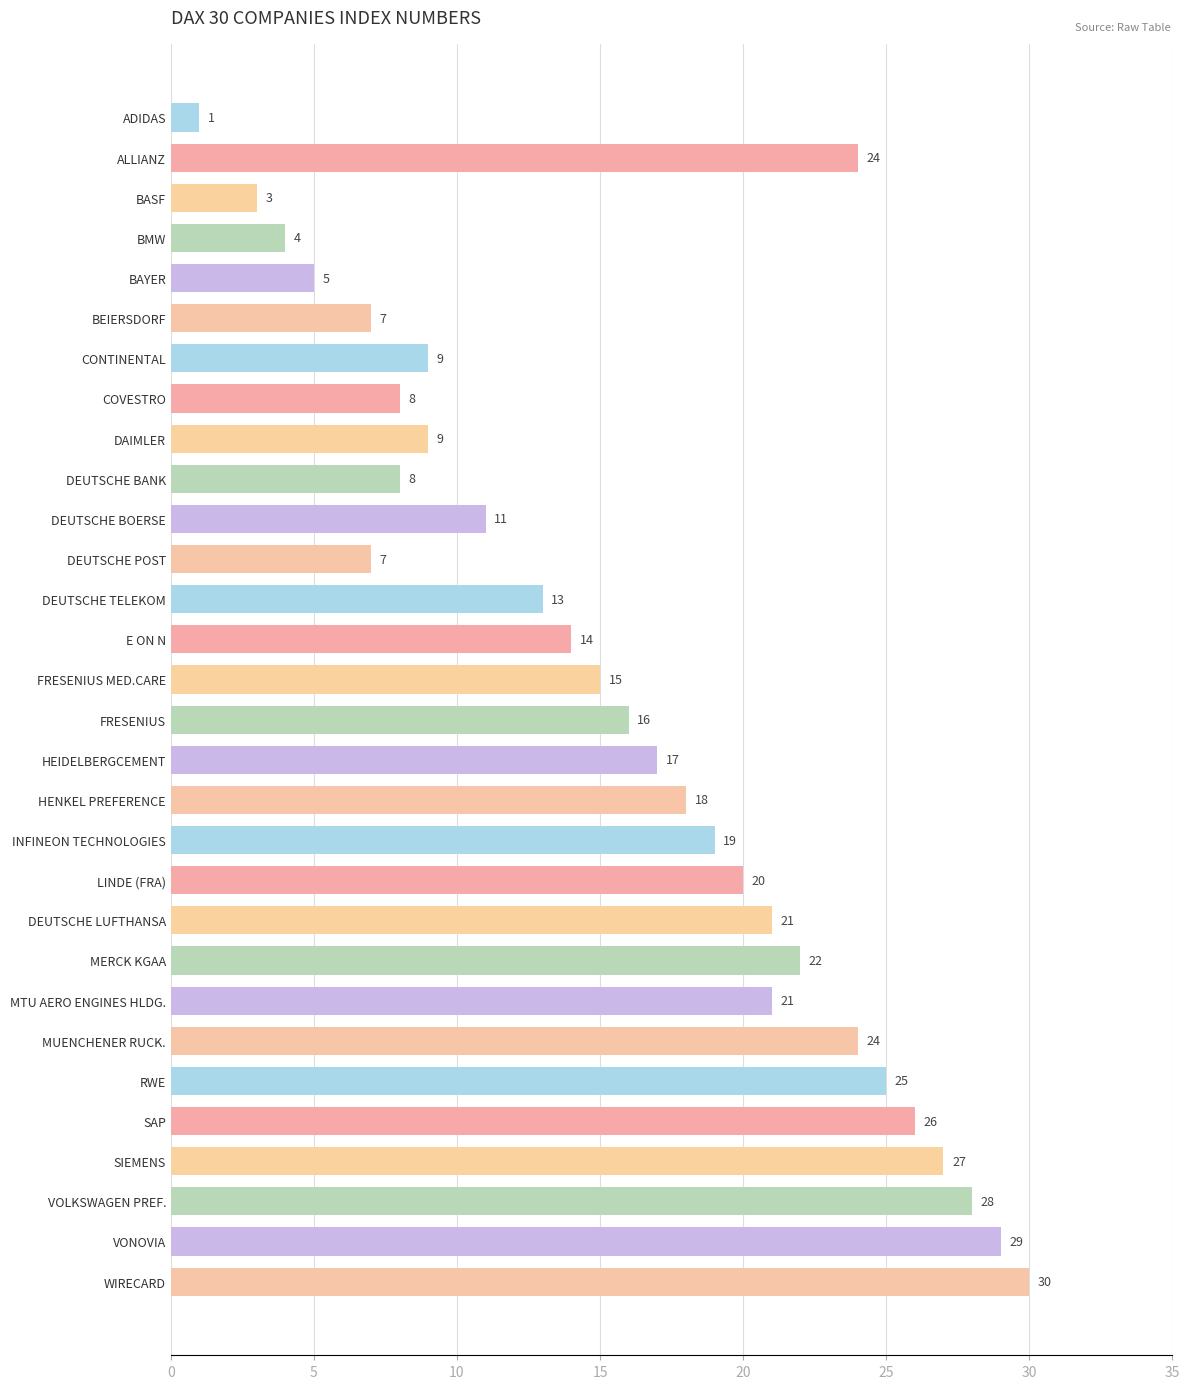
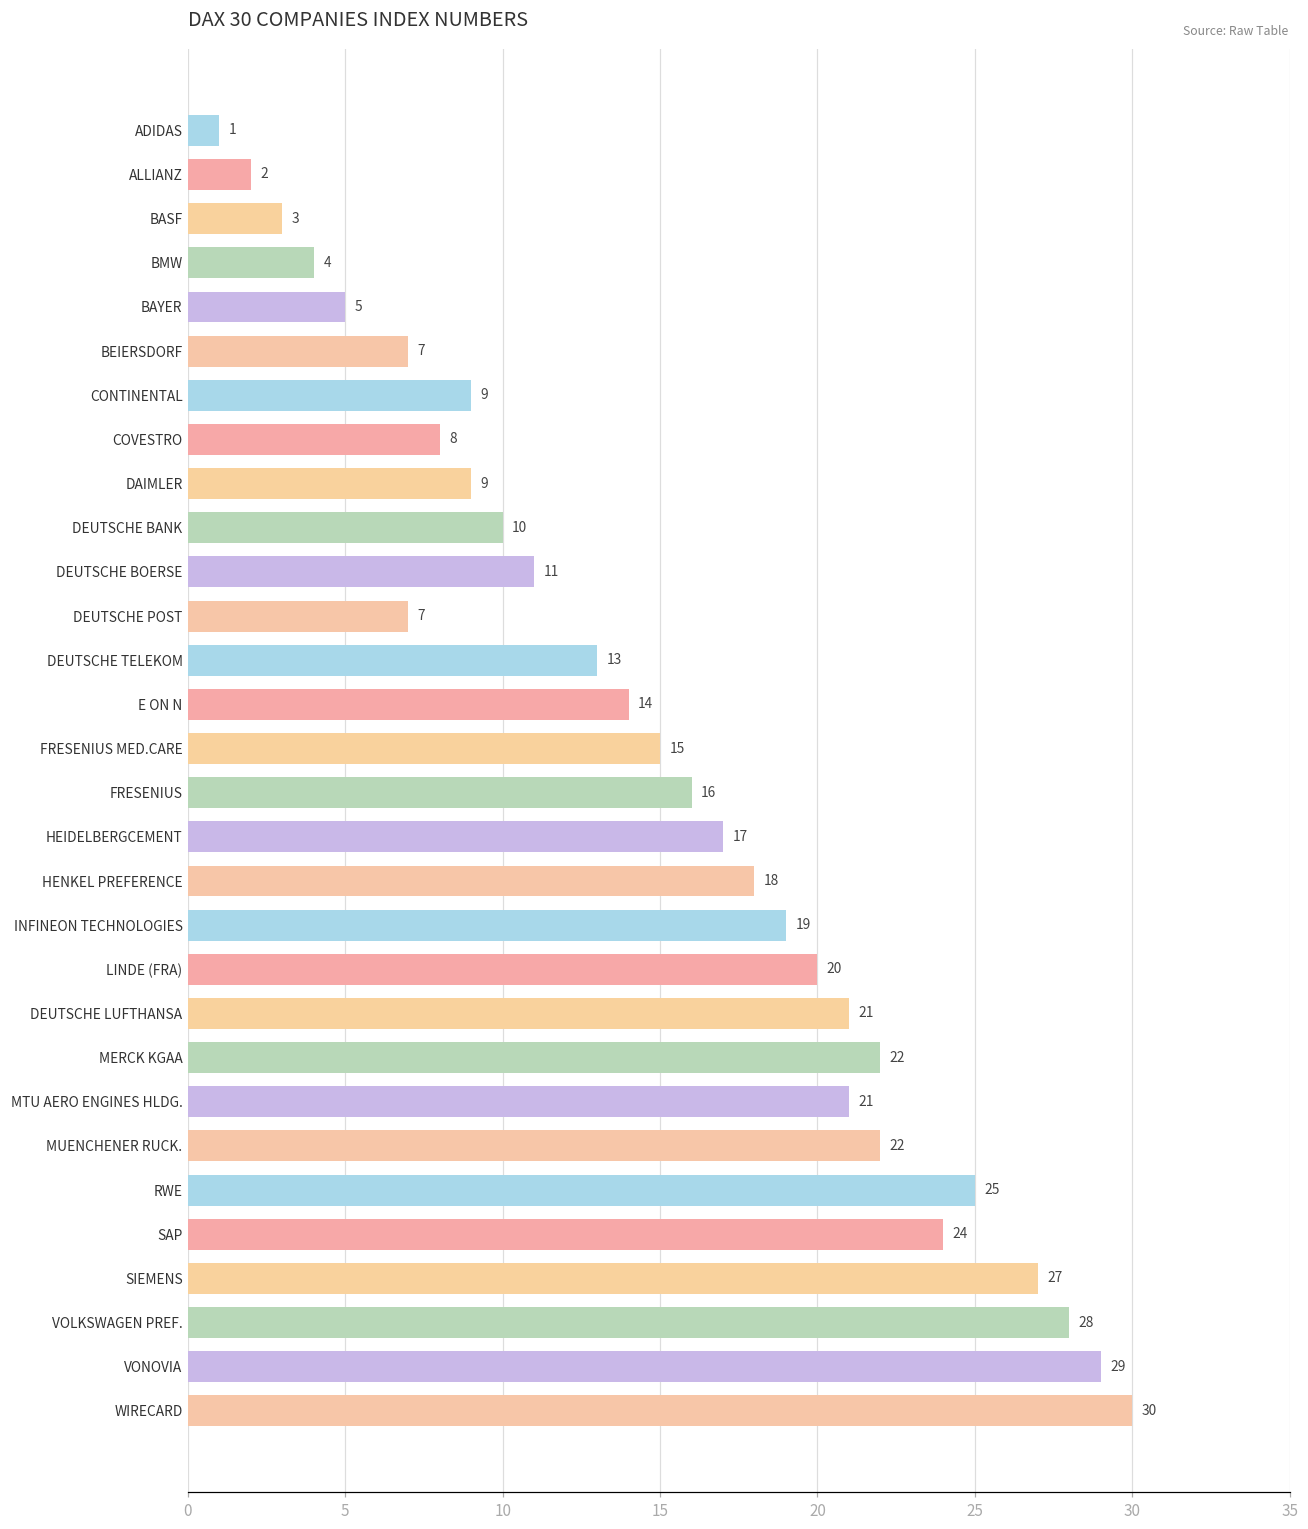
  {
    "ADIDAS": 1,
-   "ALLIANZ": 24,
+   "ALLIANZ": 2,
    "BASF": 3,
    "BMW": 4,
    "BAYER": 5,
    "BEIERSDORF": 7,
    "CONTINENTAL": 9,
    "COVESTRO": 8,
    "DAIMLER": 9,
-   "DEUTSCHE BANK": 8,
+   "DEUTSCHE BANK": 10,
    "DEUTSCHE BOERSE": 11,
    "DEUTSCHE POST": 7,
    "DEUTSCHE TELEKOM": 13,
    "E ON N": 14,
    "FRESENIUS MED.CARE": 15,
    "FRESENIUS": 16,
    "HEIDELBERGCEMENT": 17,
    "HENKEL PREFERENCE": 18,
    "INFINEON TECHNOLOGIES": 19,
    "LINDE (FRA)": 20,
    "DEUTSCHE LUFTHANSA": 21,
    "MERCK KGAA": 22,
    "MTU AERO ENGINES HLDG.": 21,
-   "MUENCHENER RUCK.": 24,
+   "MUENCHENER RUCK.": 22,
    "RWE": 25,
-   "SAP": 26,
+   "SAP": 24,
    "SIEMENS": 27,
    "VOLKSWAGEN PREF.": 28,
    "VONOVIA": 29,
    "WIRECARD": 30
  }
